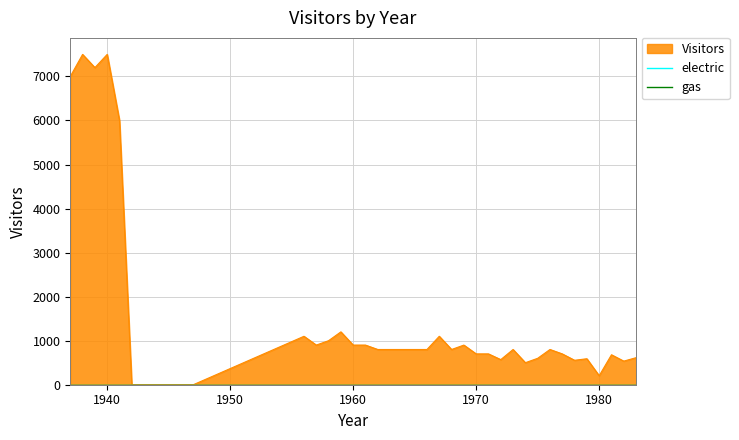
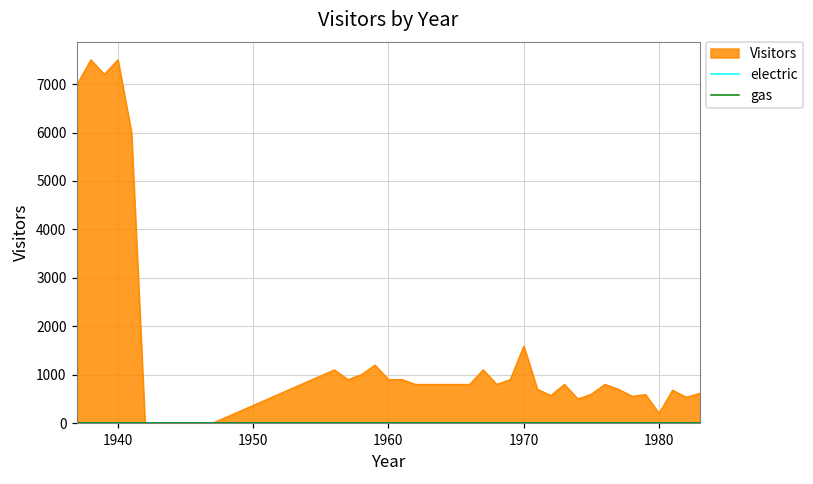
  {
    "Visitors": {
      "1940": 7500,
      "1960": 900,
-     "1970": 700,
+     "1970": 1600,
      "1980": 200
    },
    "gas": {
      "1940": 0,
      "1960": 0,
      "1970": 0,
      "1980": 0
    }
  }
